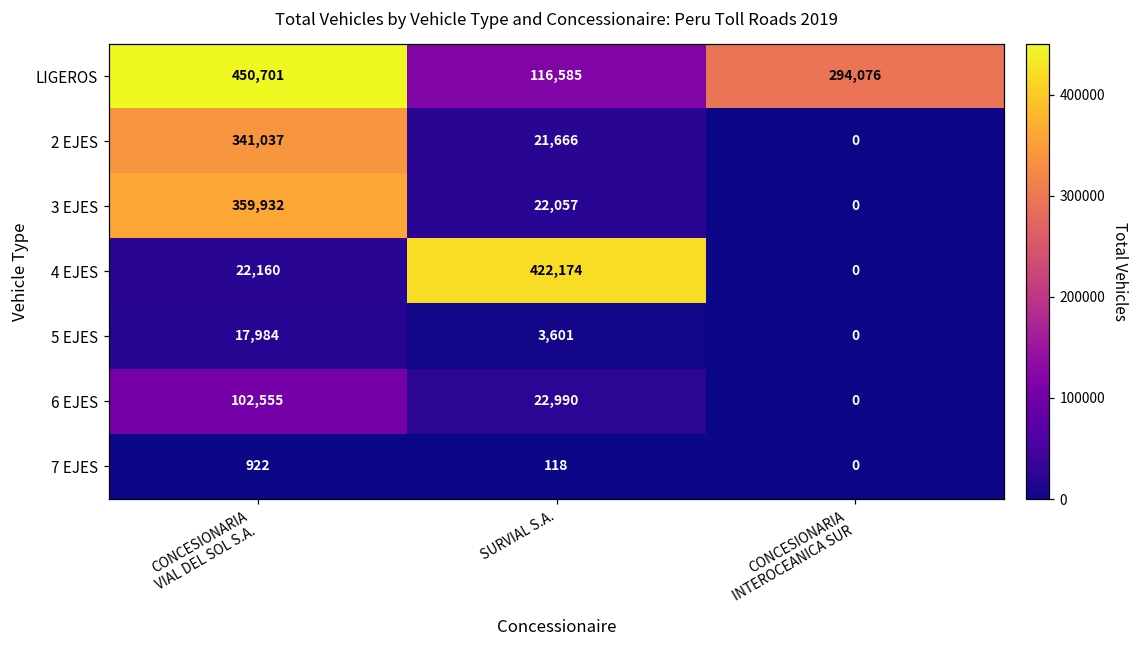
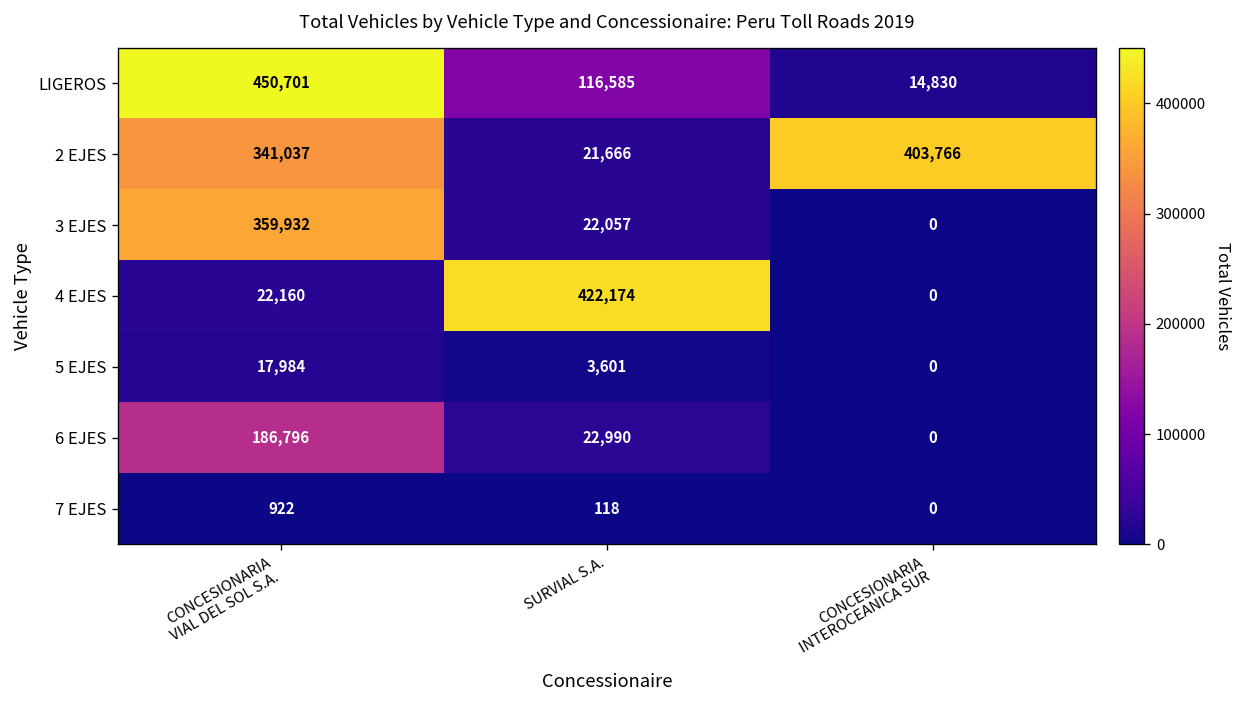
  {
    "LIGEROS": {
      "CONCESIONARIA VIAL DEL SOL S.A.": "450,701",
      "SURVIAL S.A.": "116,585",
-     "CONCESIONARIA INTEROCEANICA SUR": "294,076"
+     "CONCESIONARIA INTEROCEANICA SUR": "14,830"
    },
    "2 EJES": {
      "CONCESIONARIA VIAL DEL SOL S.A.": "341,037",
      "SURVIAL S.A.": "21,666",
-     "CONCESIONARIA INTEROCEANICA SUR": "0"
+     "CONCESIONARIA INTEROCEANICA SUR": "403,766"
    },
    "3 EJES": {
      "CONCESIONARIA VIAL DEL SOL S.A.": "359,932",
      "SURVIAL S.A.": "22,057",
      "CONCESIONARIA INTEROCEANICA SUR": "0"
    },
    "4 EJES": {
      "CONCESIONARIA VIAL DEL SOL S.A.": "22,160",
      "SURVIAL S.A.": "422,174",
      "CONCESIONARIA INTEROCEANICA SUR": "0"
    },
    "5 EJES": {
      "CONCESIONARIA VIAL DEL SOL S.A.": "17,984",
      "SURVIAL S.A.": "3,601",
      "CONCESIONARIA INTEROCEANICA SUR": "0"
    },
    "6 EJES": {
-     "CONCESIONARIA VIAL DEL SOL S.A.": "102,555",
+     "CONCESIONARIA VIAL DEL SOL S.A.": "186,796",
      "SURVIAL S.A.": "22,990",
      "CONCESIONARIA INTEROCEANICA SUR": "0"
    },
    "7 EJES": {
      "CONCESIONARIA VIAL DEL SOL S.A.": "922",
      "SURVIAL S.A.": "118",
      "CONCESIONARIA INTEROCEANICA SUR": "0"
    }
  }
